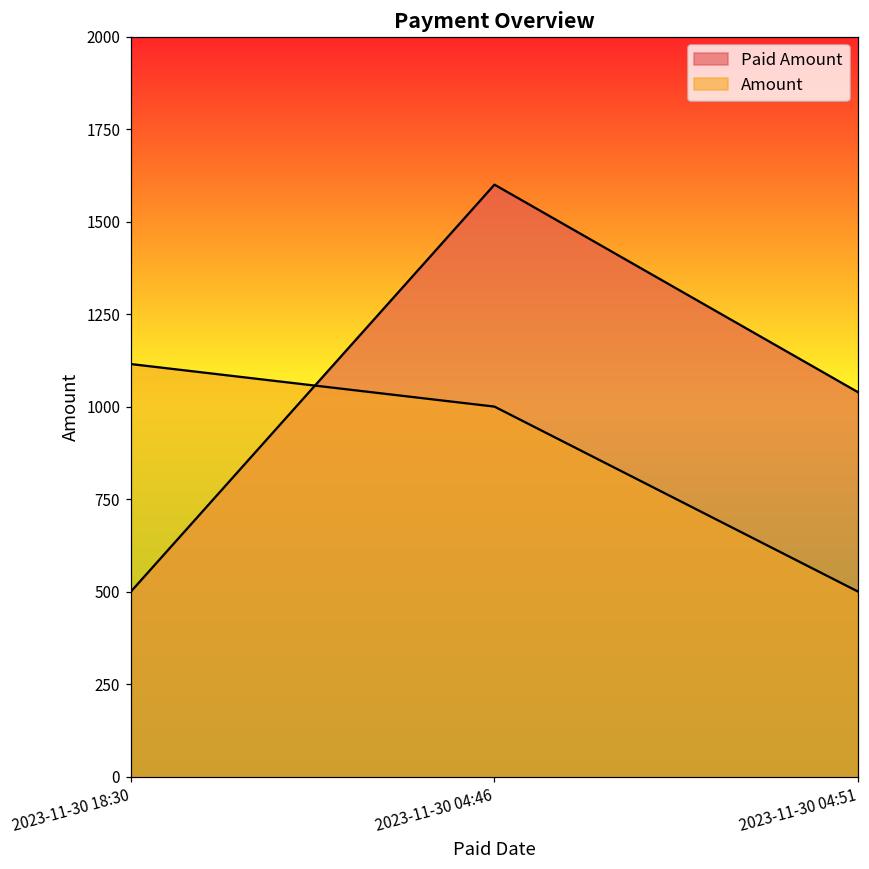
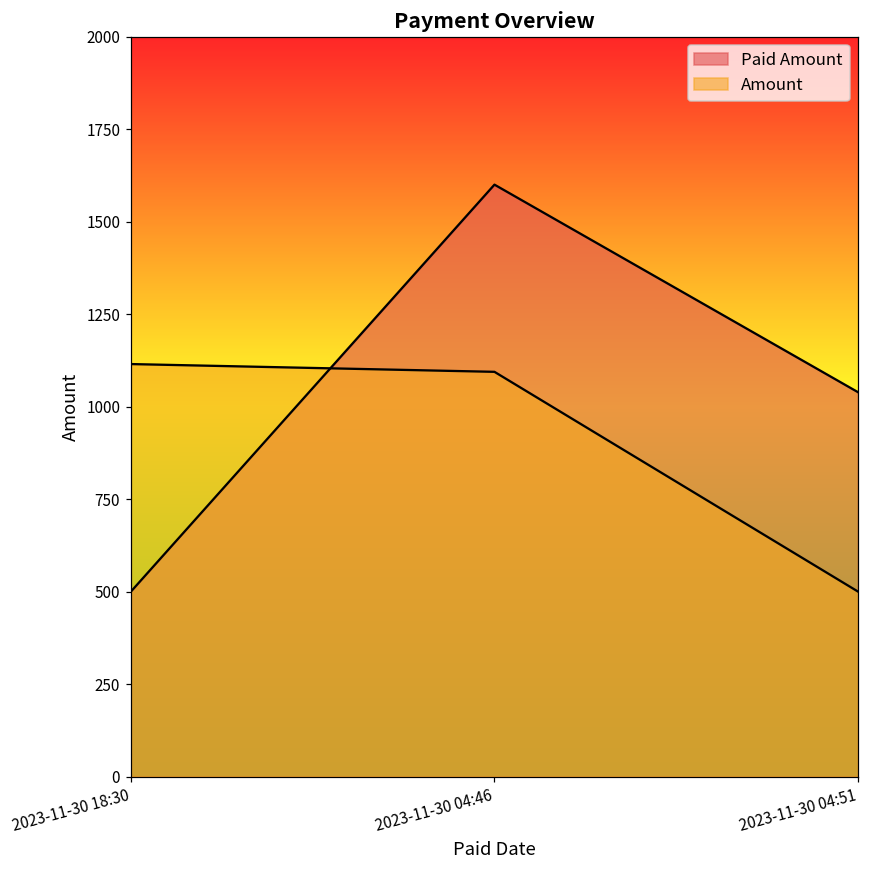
  {
    "Paid Amount": {
      "2023-11-30 18:30": 500,
      "2023-11-30 04:46": 1600,
      "2023-11-30 04:51": 1040
    },
    "Amount": {
      "2023-11-30 18:30": 1120,
-     "2023-11-30 04:46": 1000,
+     "2023-11-30 04:46": 1090,
      "2023-11-30 04:51": 500
    }
  }
